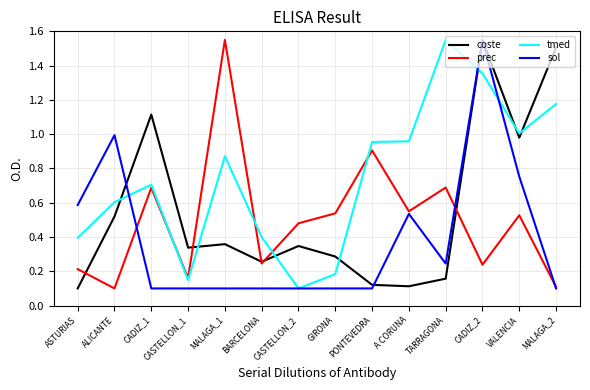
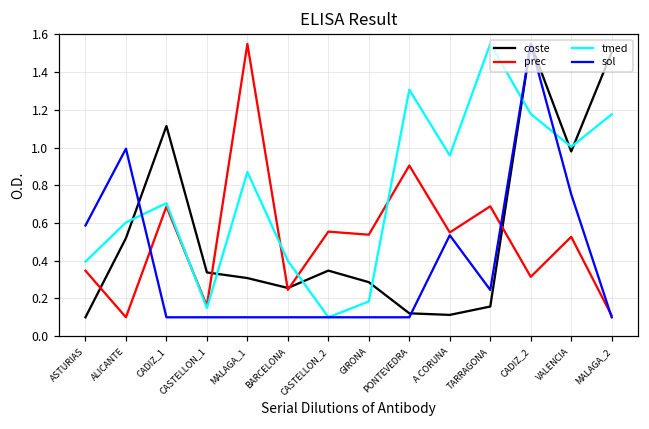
  {
    "coste": {
      "ASTURIAS": 0.10,
      "ALICANTE": 0.52,
      "CADIZ_1": 1.11,
      "CASTELLON_1": 0.34,
-     "MALAGA_1": 0.36,
+     "MALAGA_1": 0.31,
      "CASTELLON_2": 0.35,
      "GIRONA": 0.29,
      "PONTEVEDRA": 0.12,
      "A CORUNA": 0.11,
      "TARRAGONA": 0.16,
      "VALENCIA": 0.98
    },
    "prec": {
-     "ASTURIAS": 0.21,
+     "ASTURIAS": 0.35,
      "ALICANTE": 0.10,
      "CADIZ_1": 0.69,
      "MALAGA_1": 1.55,
-     "CASTELLON_2": 0.48,
+     "CASTELLON_2": 0.55,
      "GIRONA": 0.54,
      "PONTEVEDRA": 0.90,
      "A CORUNA": 0.55,
      "TARRAGONA": 0.69,
-     "CADIZ_2": 0.24,
+     "CADIZ_2": 0.31,
      "VALENCIA": 0.53
    },
    "tmed": {
      "ASTURIAS": 0.40,
      "ALICANTE": 0.60,
      "CADIZ_1": 0.71,
      "MALAGA_1": 0.87,
      "BARCELONA": 0.40,
      "GIRONA": 0.18,
-     "PONTEVEDRA": 0.95,
+     "PONTEVEDRA": 1.31,
      "A CORUNA": 0.96,
-     "CADIZ_2": 1.35,
+     "CADIZ_2": 1.18,
      "VALENCIA": 1.00,
      "MALAGA_2": 1.18
    },
    "sol": {
      "ASTURIAS": 0.59,
      "ALICANTE": 0.99,
      "CADIZ_1": 0.10,
      "CASTELLON_1": 0.10,
      "MALAGA_1": 0.10,
      "BARCELONA": 0.10,
      "GIRONA": 0.10,
      "PONTEVEDRA": 0.10,
      "A CORUNA": 0.54,
      "TARRAGONA": 0.25,
      "VALENCIA": 0.75
    }
  }
